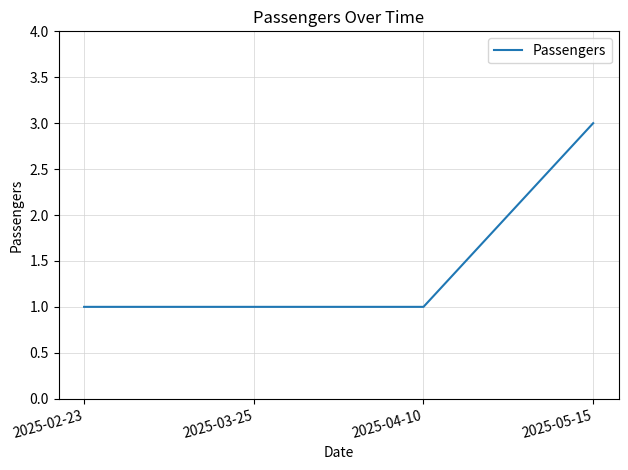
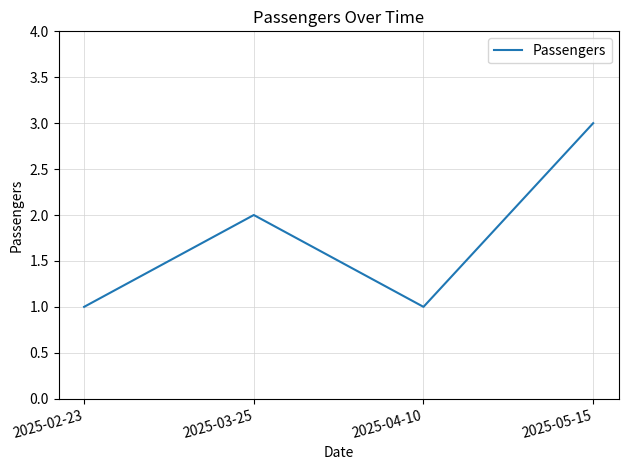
  {
    "2025-02-23": 1,
-   "2025-03-25": 1,
+   "2025-03-25": 2,
    "2025-04-10": 1,
    "2025-05-15": 3
  }
